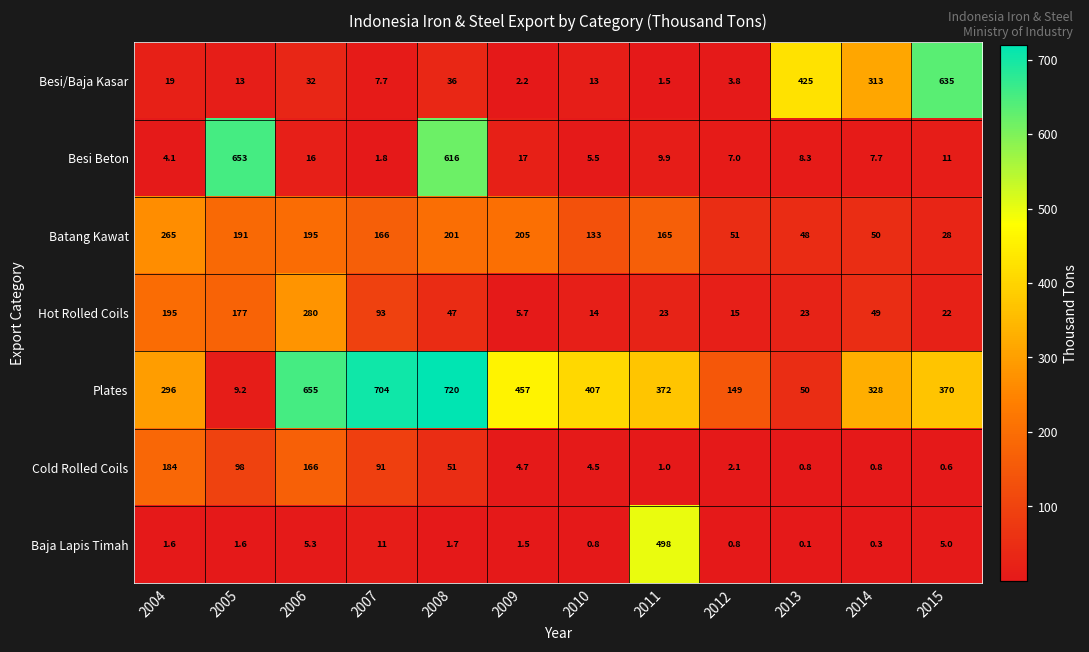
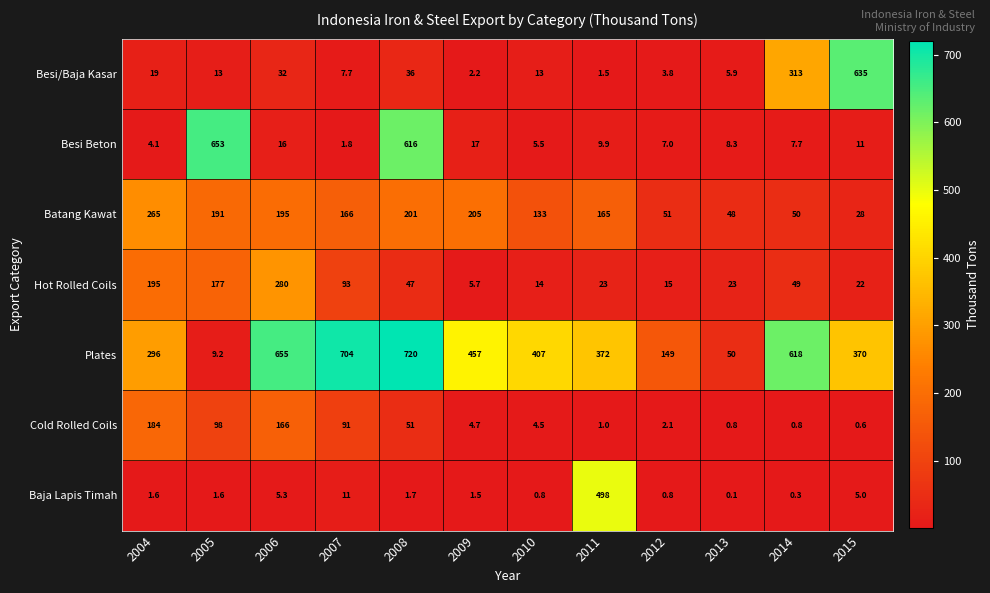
  {
    "Besi/Baja Kasar": {
      "2004": 19,
      "2005": 13,
      "2006": 32,
      "2007": 7.7,
      "2008": 36,
      "2009": 2.2,
      "2010": 13,
      "2011": 1.5,
      "2012": 3.8,
-     "2013": 425,
+     "2013": 5.9,
      "2014": 313,
      "2015": 635
    },
    "Besi Beton": {
      "2004": 4.1,
      "2005": 653,
      "2006": 16,
      "2007": 1.8,
      "2008": 616,
      "2009": 17,
      "2010": 5.5,
      "2011": 9.9,
      "2012": 7.0,
      "2013": 8.3,
      "2014": 7.7,
      "2015": 11
    },
    "Batang Kawat": {
      "2004": 265,
      "2005": 191,
      "2006": 195,
      "2007": 166,
      "2008": 201,
      "2009": 205,
      "2010": 133,
      "2011": 165,
      "2012": 51,
      "2013": 48,
      "2014": 50,
      "2015": 28
    },
    "Hot Rolled Coils": {
      "2004": 195,
      "2005": 177,
      "2006": 280,
      "2007": 93,
      "2008": 47,
      "2009": 5.7,
      "2010": 14,
      "2011": 23,
      "2012": 15,
      "2013": 23,
      "2014": 49,
      "2015": 22
    },
    "Plates": {
      "2004": 296,
      "2005": 9.2,
      "2006": 655,
      "2007": 704,
      "2008": 720,
      "2009": 457,
      "2010": 407,
      "2011": 372,
      "2012": 149,
      "2013": 50,
-     "2014": 328,
+     "2014": 618,
      "2015": 370
    },
    "Cold Rolled Coils": {
      "2004": 184,
      "2005": 98,
      "2006": 166,
      "2007": 91,
      "2008": 51,
      "2009": 4.7,
      "2010": 4.5,
      "2011": 1.0,
      "2012": 2.1,
      "2013": 0.8,
      "2014": 0.8,
      "2015": 0.6
    },
    "Baja Lapis Timah": {
      "2004": 1.6,
      "2005": 1.6,
      "2006": 5.3,
      "2007": 11,
      "2008": 1.7,
      "2009": 1.5,
      "2010": 0.8,
      "2011": 498,
      "2012": 0.8,
      "2013": 0.1,
      "2014": 0.3,
      "2015": 5.0
    }
  }
